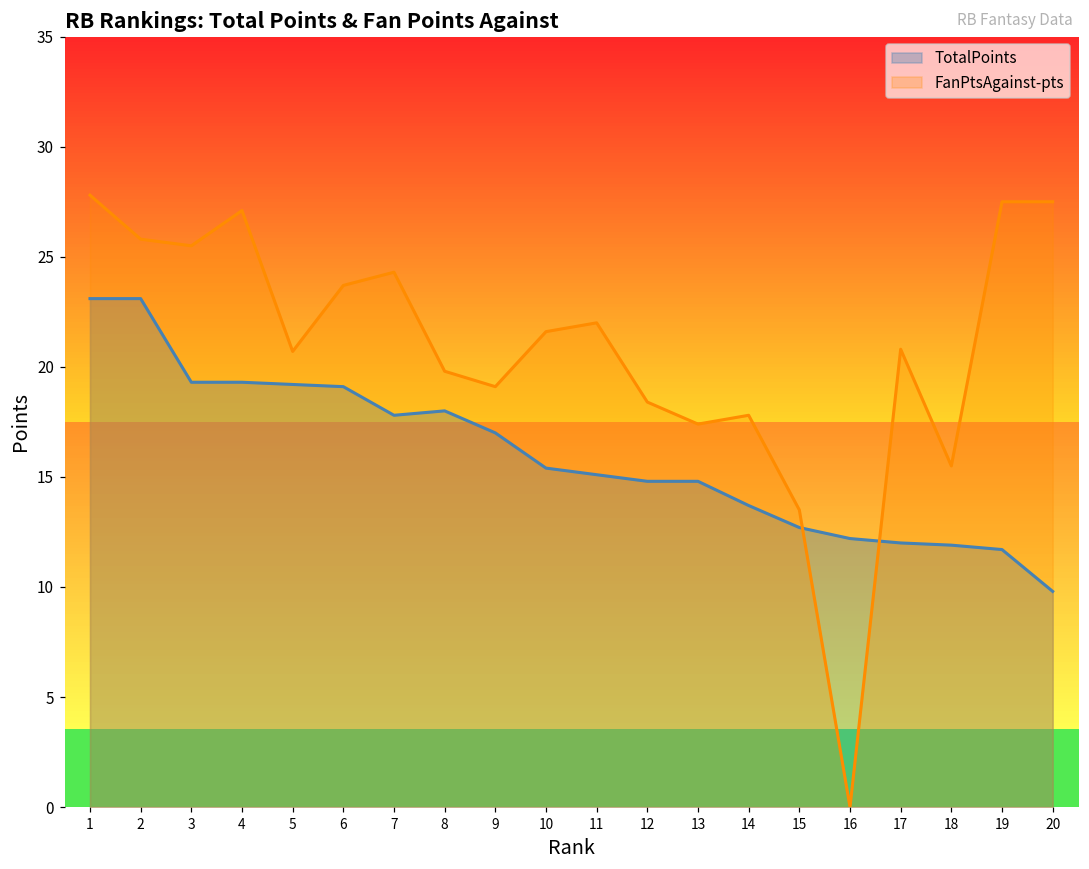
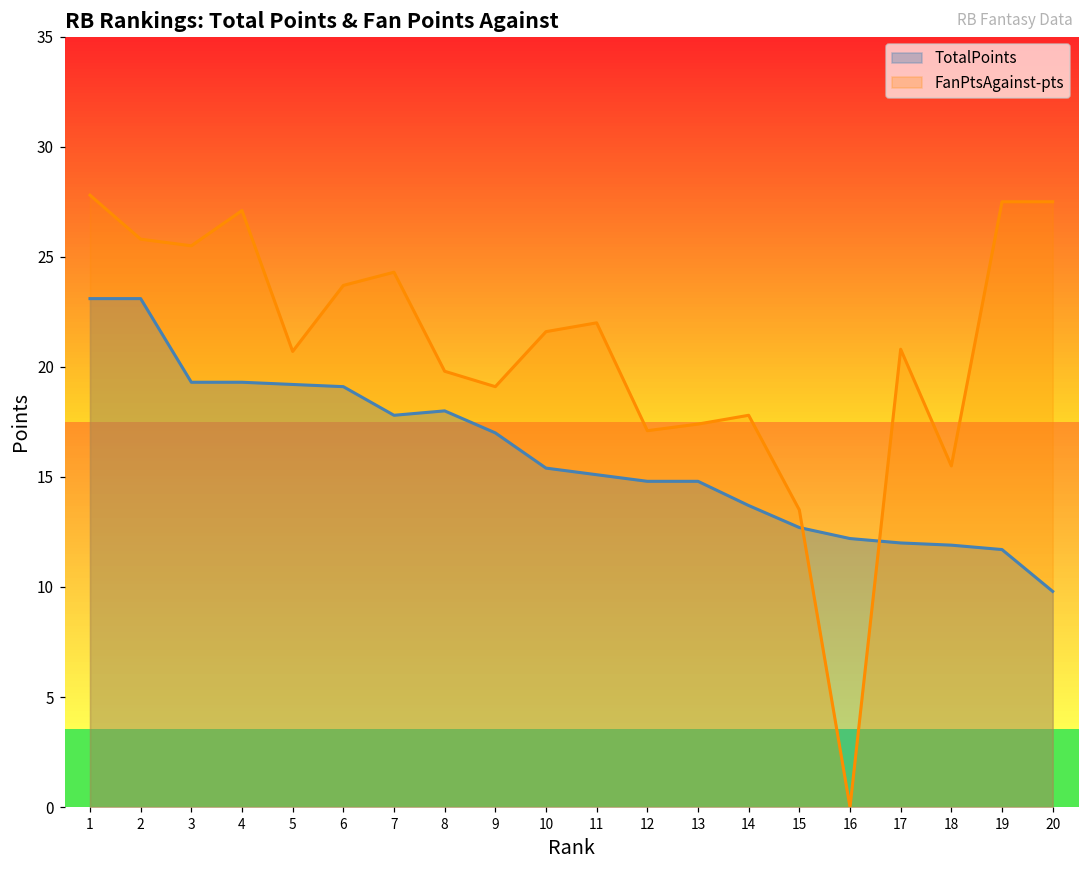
  {
    "TotalPoints": {
      "1": 23.1,
      "2": 23.1,
      "3": 19.3,
      "4": 19.3,
      "5": 19.2,
      "6": 19.1,
      "7": 17.8,
      "8": 18.0,
      "9": 17.0,
      "10": 15.4,
      "11": 15.1,
      "12": 14.8,
      "13": 14.8,
      "14": 13.7,
      "15": 12.7,
      "16": 12.2,
      "17": 12.0,
      "18": 11.9,
      "19": 11.7,
      "20": 9.8
    },
    "FanPtsAgainst-pts": {
      "1": 27.8,
      "2": 25.8,
      "3": 25.5,
      "4": 27.1,
      "5": 20.7,
      "6": 23.7,
      "7": 24.3,
      "8": 19.8,
      "9": 19.1,
      "10": 21.6,
      "11": 22.0,
-     "12": 18.4,
+     "12": 17.1,
      "13": 17.4,
      "14": 17.8,
      "15": 13.5,
      "16": 0.0,
      "17": 20.8,
      "18": 15.5,
      "19": 27.5,
      "20": 27.5
    }
  }
